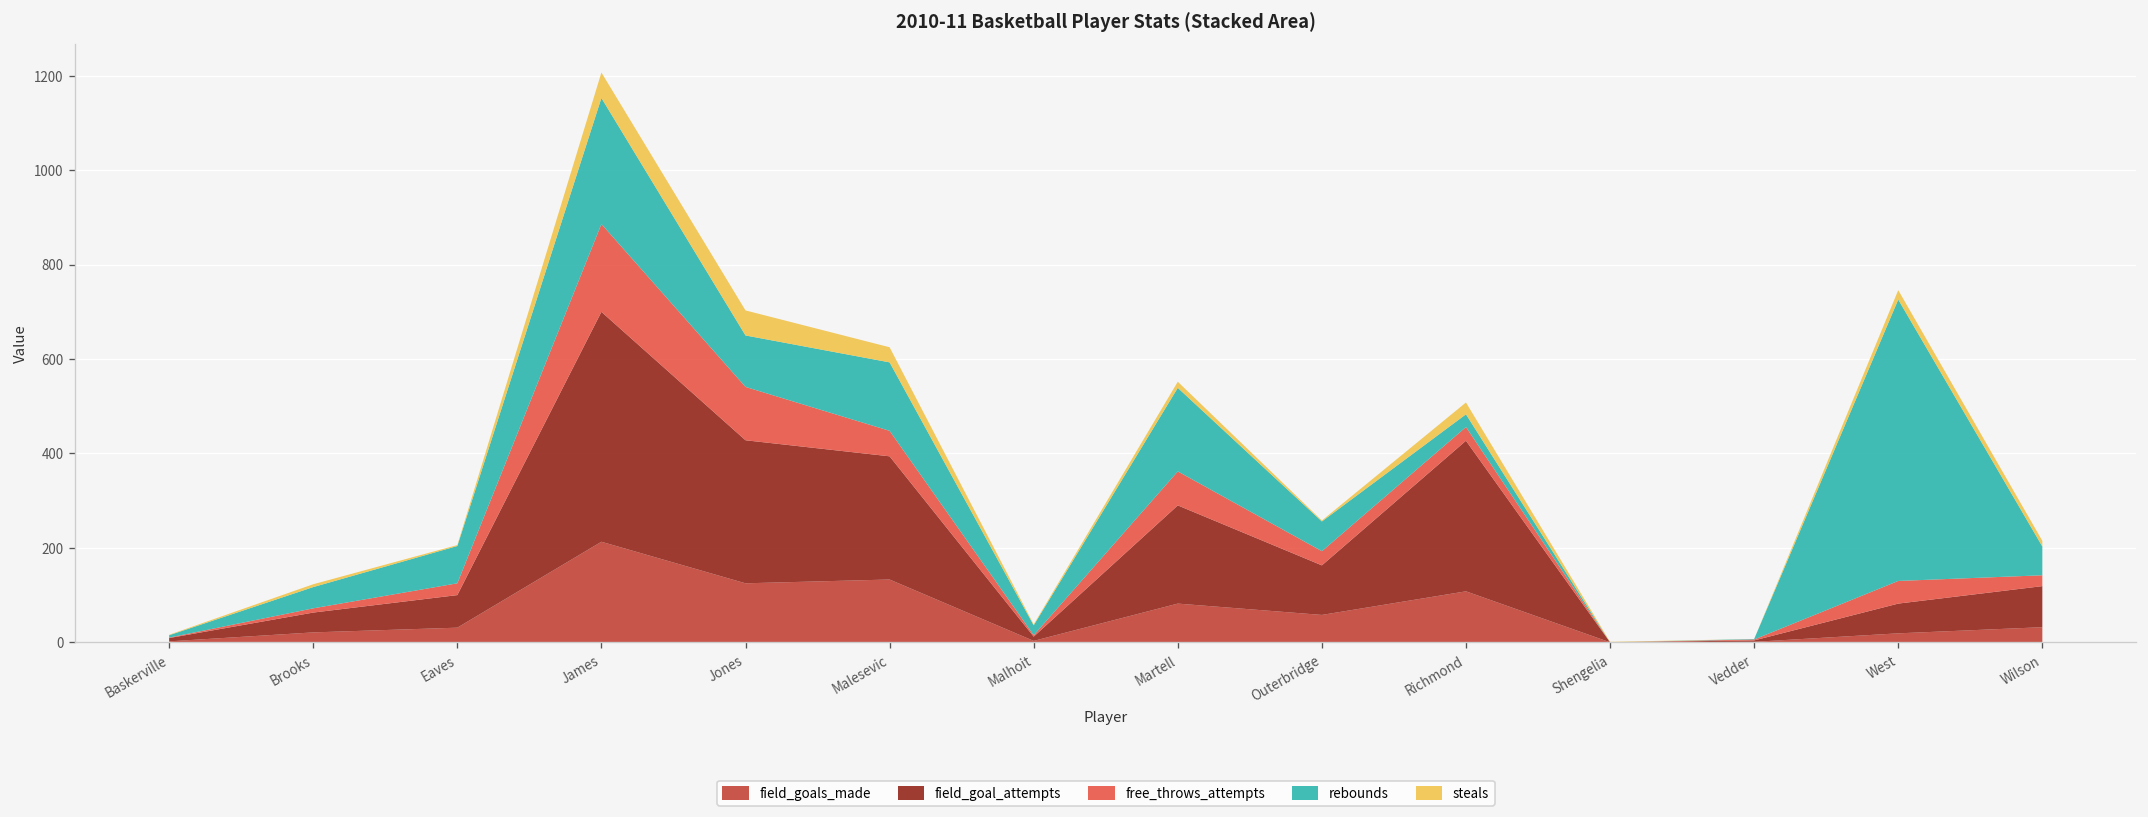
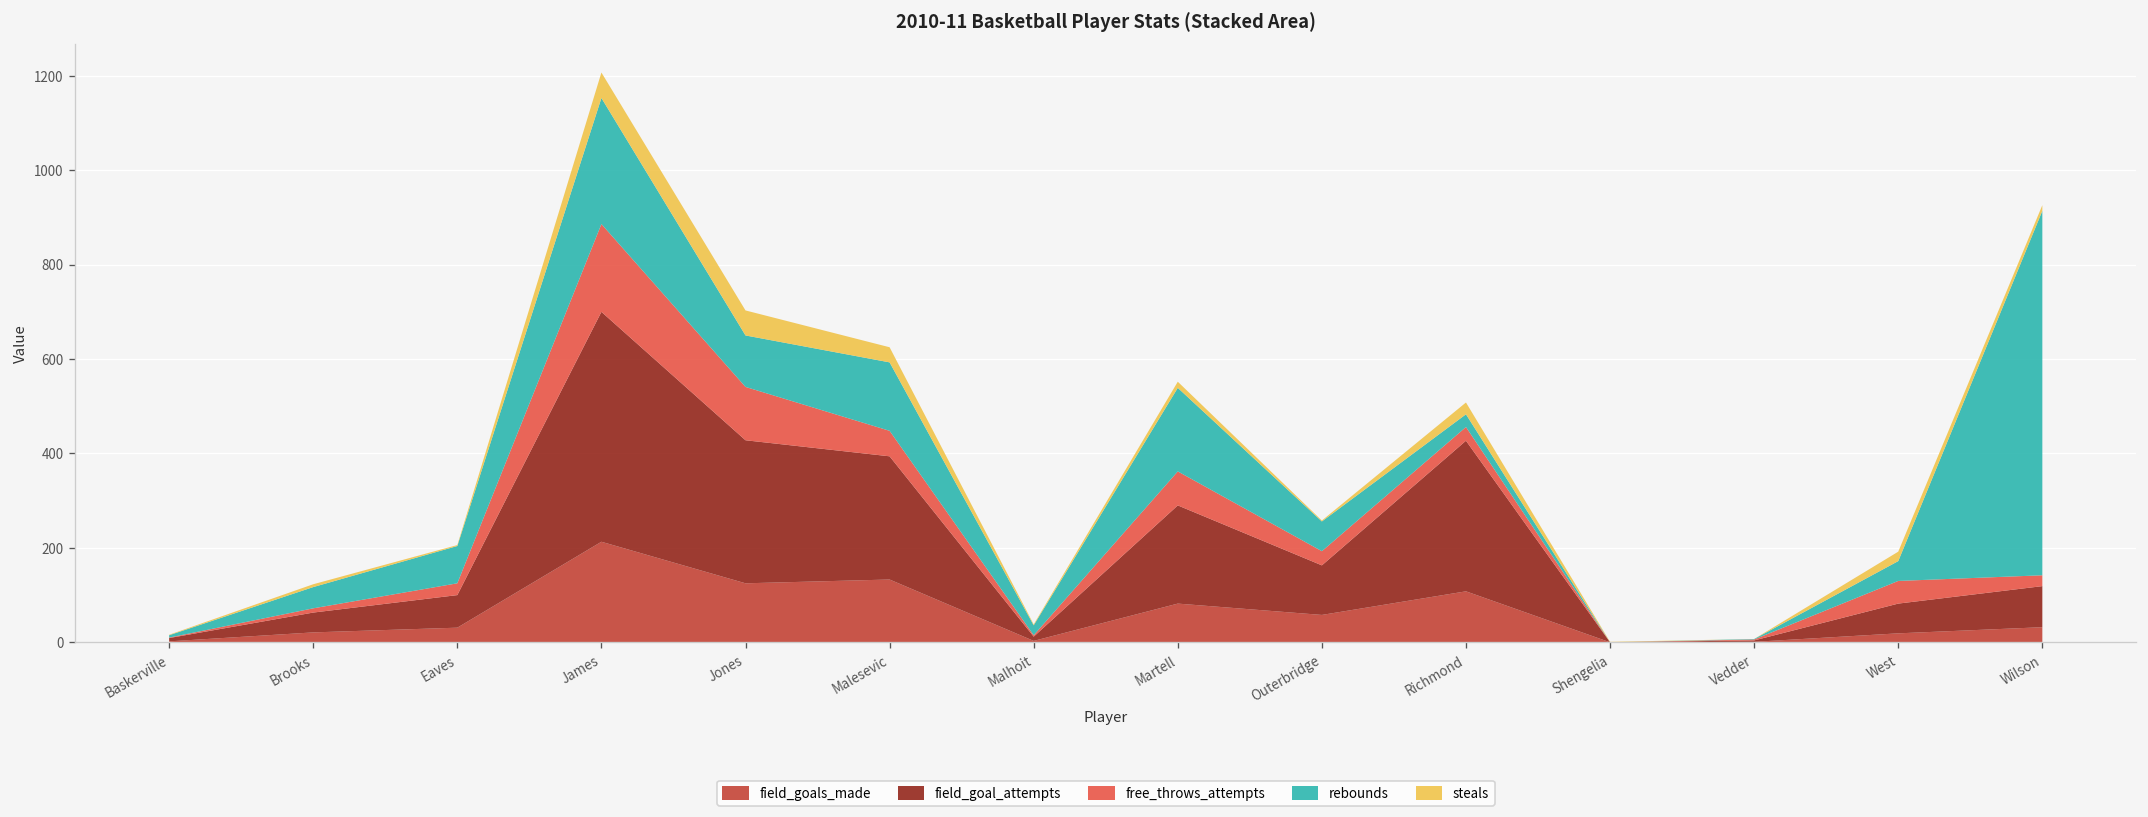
  {
    "field_goal_attempts": {
      "Brooks": 40,
      "Eaves": 70,
      "James": 490,
      "Jones": 300,
      "Malesevic": 260,
      "Martell": 210,
      "Outerbridge": 110,
      "Richmond": 320,
      "West": 60,
      "Wilson": 90
    },
    "rebounds": {
      "James": 270,
      "Jones": 110,
      "Malesevic": 150,
      "Martell": 180,
      "Richmond": 30,
-     "West": 600,
-     "Wilson": 60
+     "West": 40,
+     "Wilson": 770
    },
    "steals": {
      "James": 50,
      "Jones": 50,
      "Malesevic": 30,
      "Martell": 10,
      "Richmond": 30,
      "West": 20,
      "Wilson": 10
    }
  }
